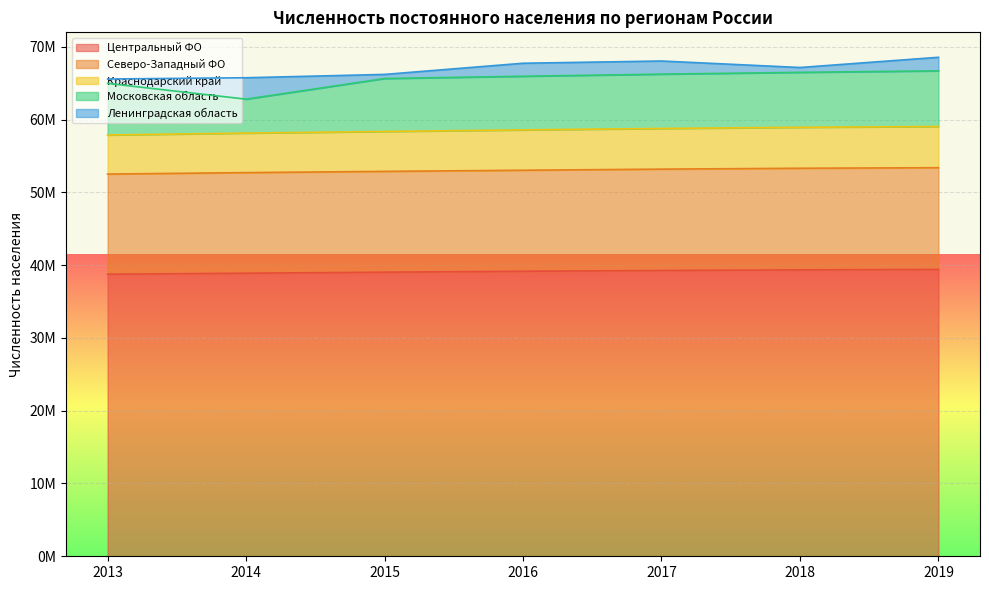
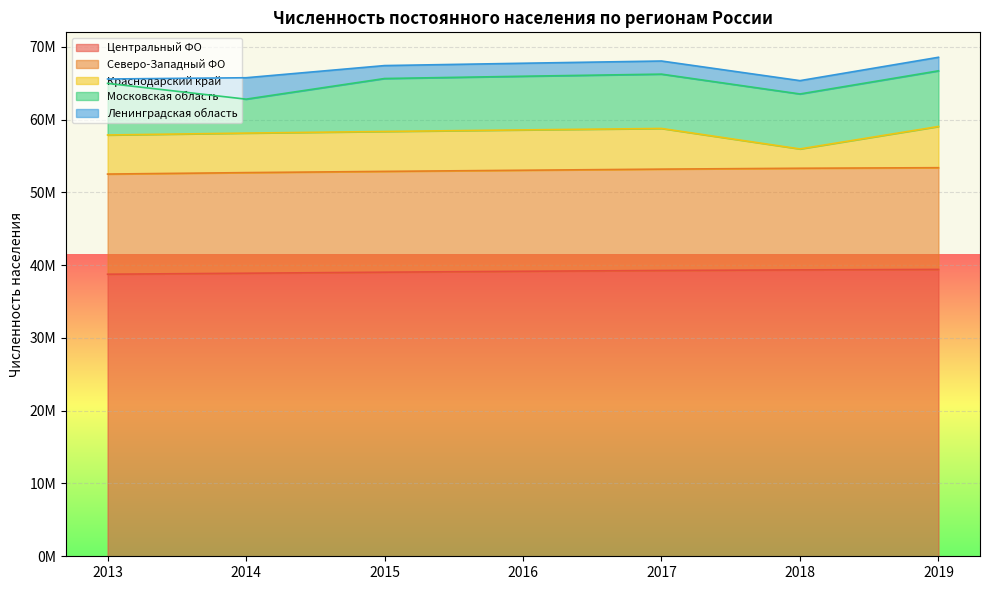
  {
    "Краснодарский край": {
      "2013": 5000000,
      "2014": 5000000,
      "2015": 5000000,
      "2016": 6000000,
      "2017": 6000000,
-     "2018": 6000000,
+     "2018": 3000000,
      "2019": 6000000
    },
    "Московская область": {
      "2014": 5000000,
      "2015": 7000000,
      "2016": 7000000,
      "2017": 7000000,
      "2018": 8000000,
      "2019": 8000000
    },
    "Ленинградская область": {
      "2014": 3000000,
-     "2015": 1000000,
+     "2015": 2000000,
      "2016": 2000000,
      "2017": 2000000,
-     "2018": 1000000,
+     "2018": 2000000,
      "2019": 2000000
    }
  }
